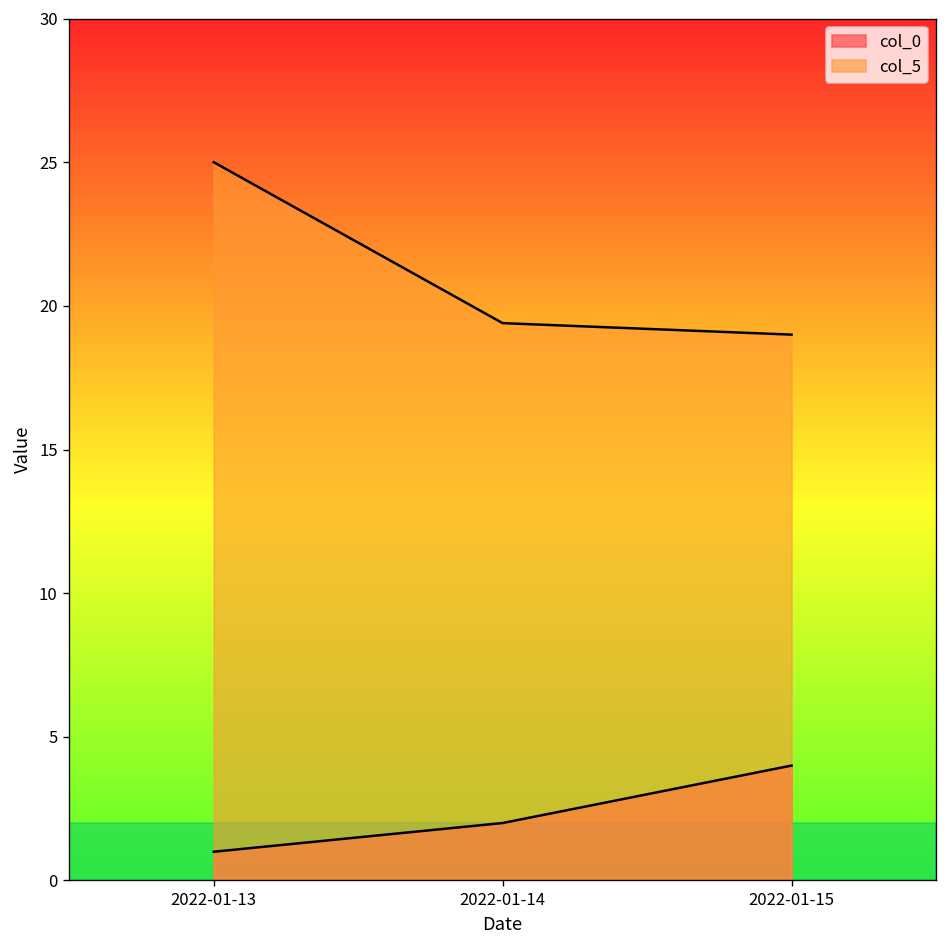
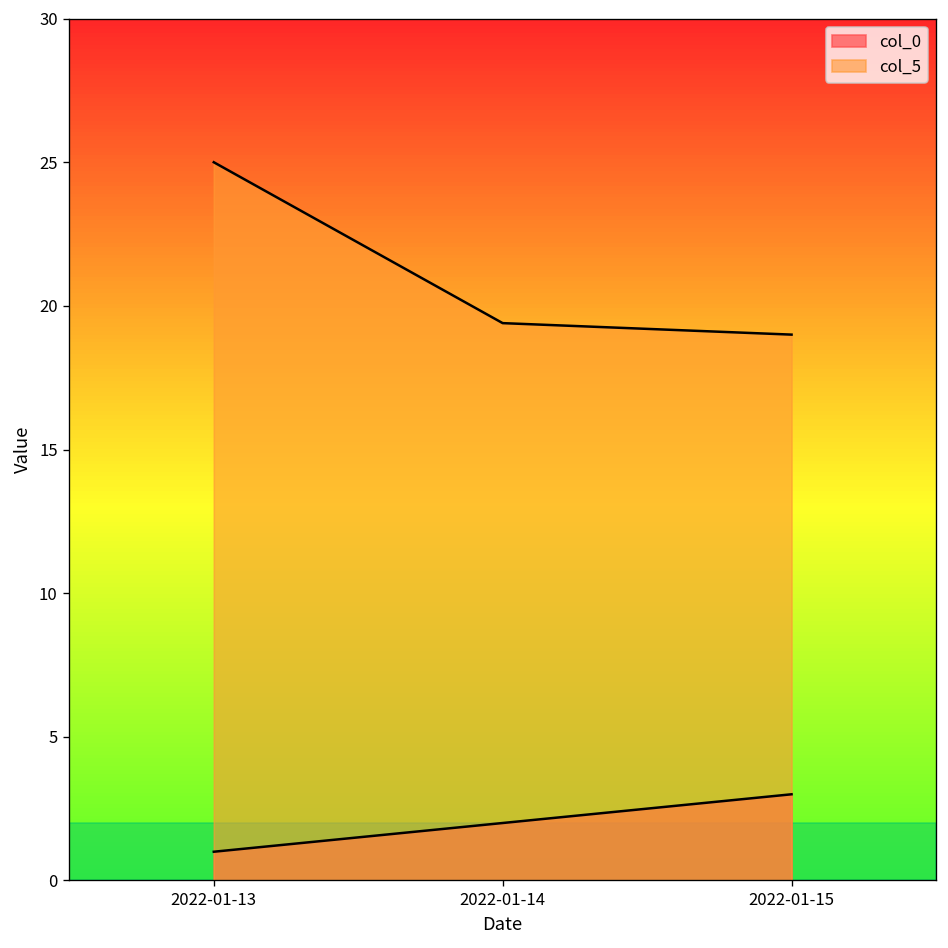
  {
    "col_0": {
-     "2022-01-15": 4
+     "2022-01-15": 3
    },
    "col_5": {
      "2022-01-13": 25,
      "2022-01-14": 19.4,
      "2022-01-15": 19
    }
  }
